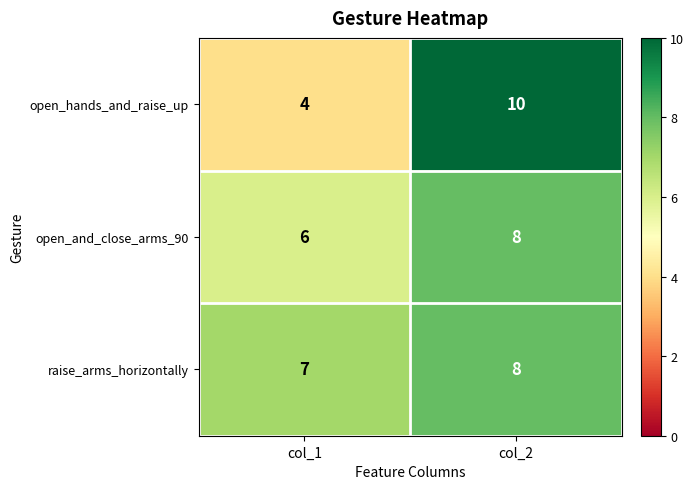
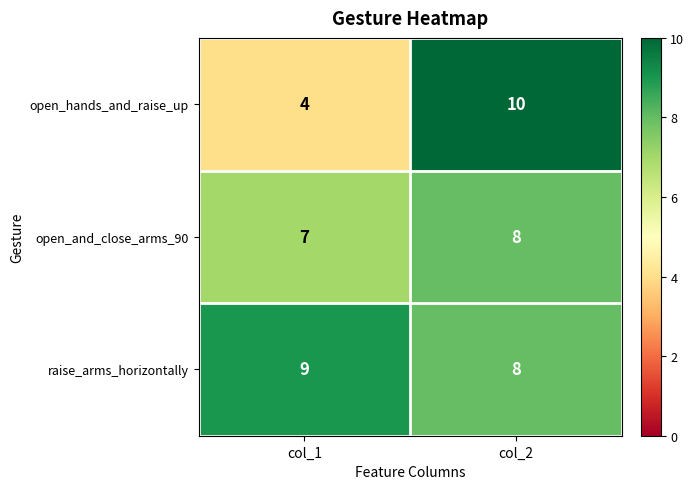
  {
    "open_hands_and_raise_up": {
      "col_1": 4,
      "col_2": 10
    },
    "open_and_close_arms_90": {
-     "col_1": 6,
+     "col_1": 7,
      "col_2": 8
    },
    "raise_arms_horizontally": {
-     "col_1": 7,
+     "col_1": 9,
      "col_2": 8
    }
  }
